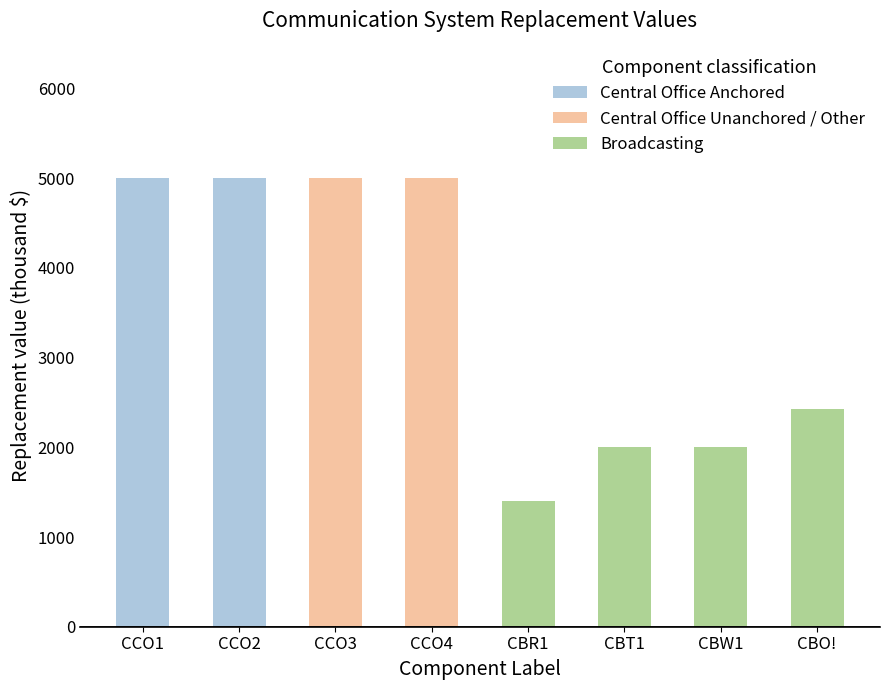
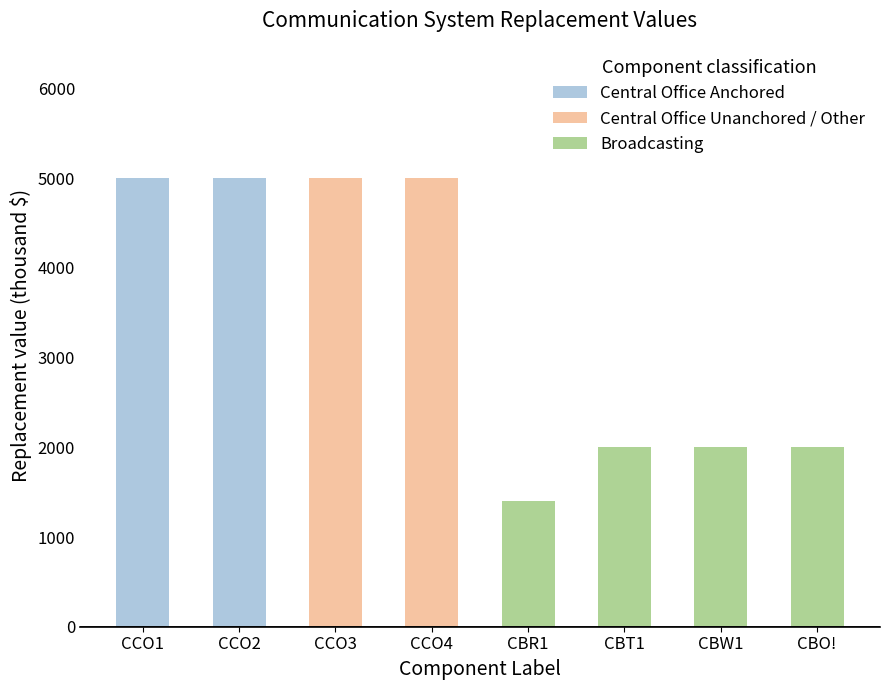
  {
    "CCO1": 5000,
    "CCO2": 5000,
    "CCO3": 5000,
    "CCO4": 5000,
    "CBR1": 1400,
    "CBT1": 2000,
    "CBW1": 2000,
-   "CBO!": 2400
+   "CBO!": 2000
  }
